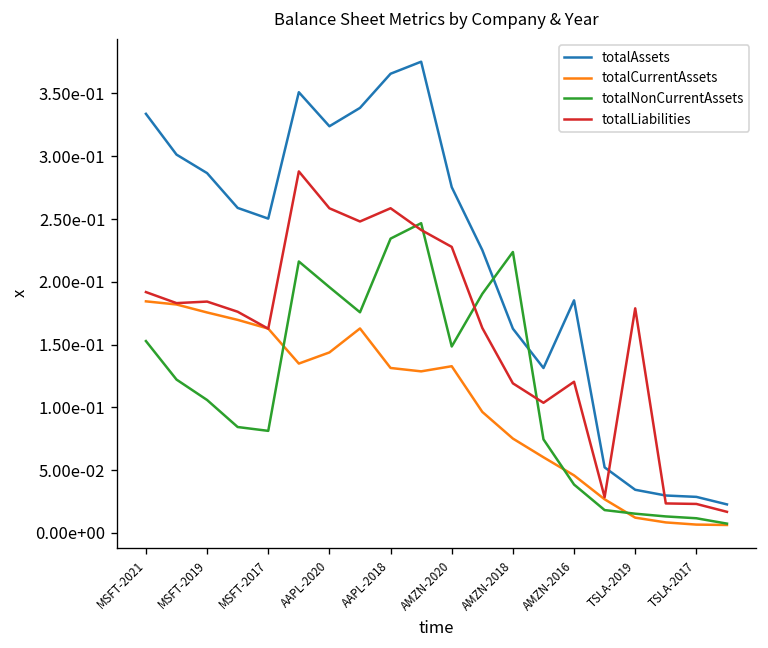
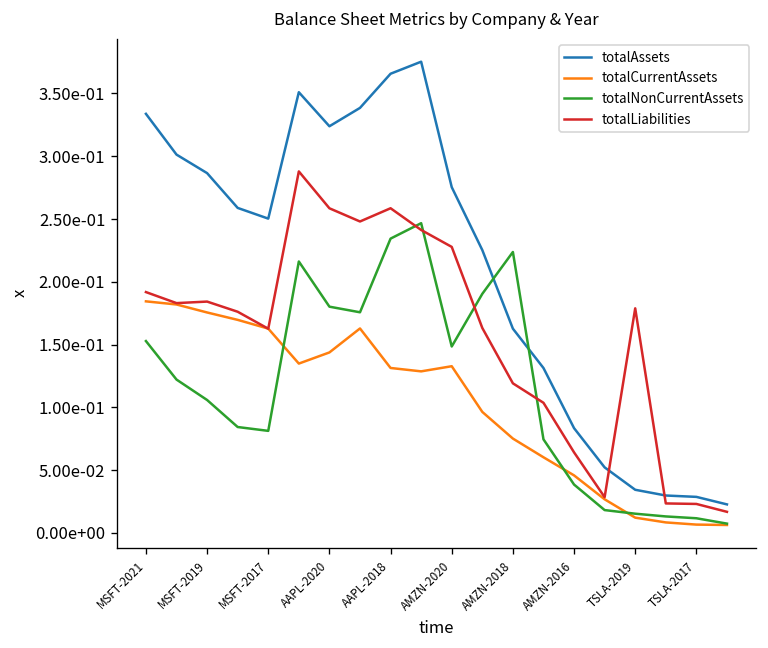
  {
    "totalAssets": {
      "MSFT-2021": 0.334,
      "MSFT-2019": 0.287,
      "MSFT-2017": 0.250,
      "AAPL-2020": 0.324,
      "AAPL-2018": 0.366,
      "AMZN-2020": 0.275,
      "AMZN-2018": 0.163,
-     "AMZN-2016": 0.185,
+     "AMZN-2016": 0.083,
      "TSLA-2019": 0.034,
      "TSLA-2017": 0.029
    },
    "totalCurrentAssets": {
      "MSFT-2021": 0.184,
      "MSFT-2019": 0.176,
      "AAPL-2020": 0.144,
      "AAPL-2018": 0.131,
      "AMZN-2020": 0.133,
      "AMZN-2018": 0.075,
      "AMZN-2016": 0.046,
      "TSLA-2019": 0.012,
      "TSLA-2017": 0.007
    },
    "totalNonCurrentAssets": {
      "MSFT-2021": 0.153,
      "MSFT-2019": 0.106,
      "MSFT-2017": 0.081,
-     "AAPL-2020": 0.196,
+     "AAPL-2020": 0.180,
      "AAPL-2018": 0.234,
      "AMZN-2020": 0.148,
      "AMZN-2018": 0.224,
      "AMZN-2016": 0.038,
      "TSLA-2019": 0.015,
      "TSLA-2017": 0.012
    },
    "totalLiabilities": {
      "MSFT-2021": 0.192,
      "MSFT-2019": 0.184,
      "AAPL-2020": 0.259,
      "AAPL-2018": 0.259,
      "AMZN-2020": 0.228,
      "AMZN-2018": 0.119,
-     "AMZN-2016": 0.120,
+     "AMZN-2016": 0.064,
      "TSLA-2019": 0.179,
      "TSLA-2017": 0.023
    }
  }
